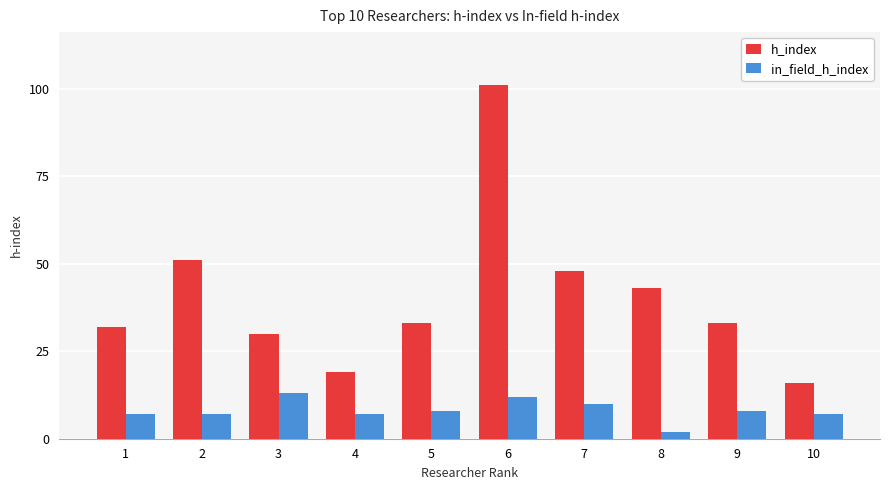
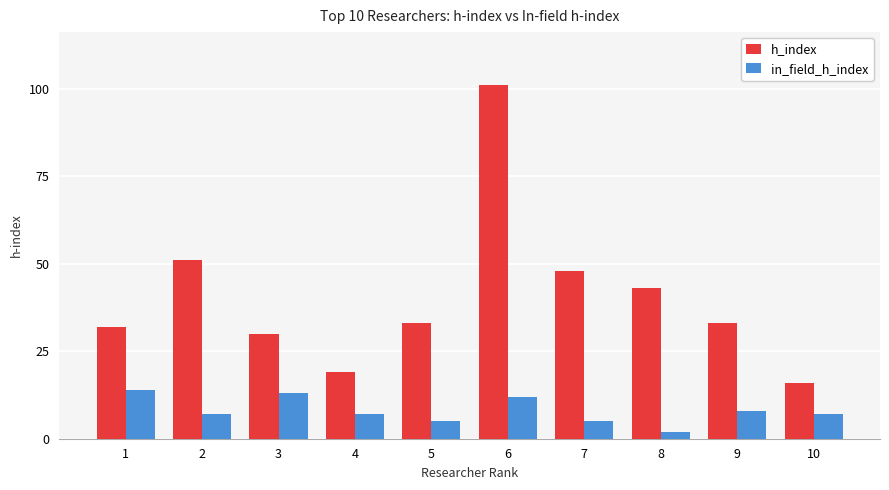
  {
    "h_index": {
      "1": 32,
      "2": 51,
      "3": 30,
      "4": 19,
      "5": 33,
      "6": 101,
      "7": 48,
      "8": 43,
      "9": 33,
      "10": 16
    },
    "in_field_h_index": {
-     "1": 7,
+     "1": 14,
      "2": 7,
      "3": 13,
      "4": 7,
-     "5": 8,
+     "5": 5,
      "6": 12,
-     "7": 10,
+     "7": 5,
      "8": 2,
      "9": 8,
      "10": 7
    }
  }
